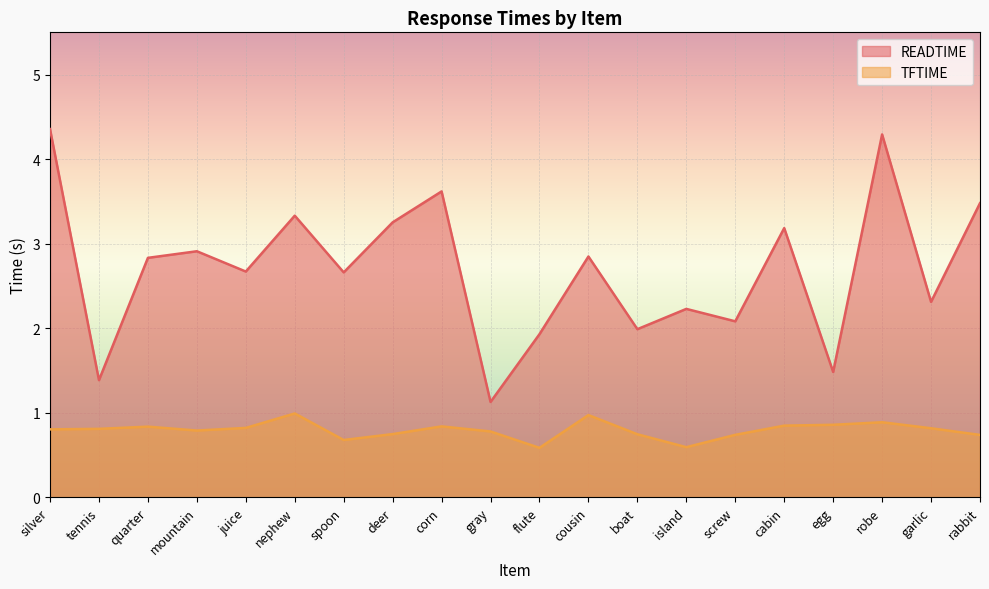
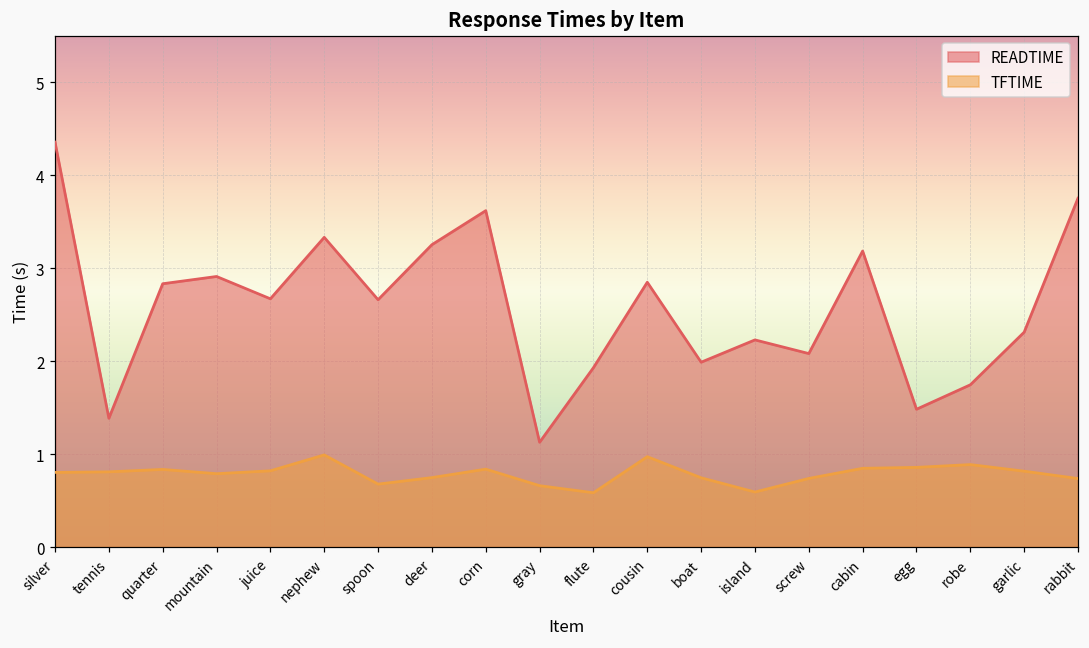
  {
    "READTIME": {
      "silver": 4.4,
      "tennis": 1.4,
      "quarter": 2.8,
      "mountain": 2.9,
      "juice": 2.7,
      "nephew": 3.3,
      "spoon": 2.7,
      "deer": 3.3,
      "corn": 3.6,
      "gray": 1.1,
      "flute": 1.9,
      "cousin": 2.8,
      "boat": 2.0,
      "island": 2.2,
      "screw": 2.1,
      "cabin": 3.2,
      "egg": 1.5,
-     "robe": 4.3,
+     "robe": 1.7,
      "garlic": 2.3,
-     "rabbit": 3.5
+     "rabbit": 3.8
    },
    "TFTIME": {
      "silver": 0.8,
      "tennis": 0.8,
      "quarter": 0.8,
      "mountain": 0.8,
      "juice": 0.8,
      "nephew": 1.0,
      "spoon": 0.7,
      "deer": 0.7,
      "corn": 0.8,
-     "gray": 0.8,
+     "gray": 0.7,
      "flute": 0.6,
      "cousin": 1.0,
      "boat": 0.7,
      "island": 0.6,
      "screw": 0.7,
      "cabin": 0.8,
      "egg": 0.9,
      "robe": 0.9,
      "garlic": 0.8,
      "rabbit": 0.7
    }
  }
